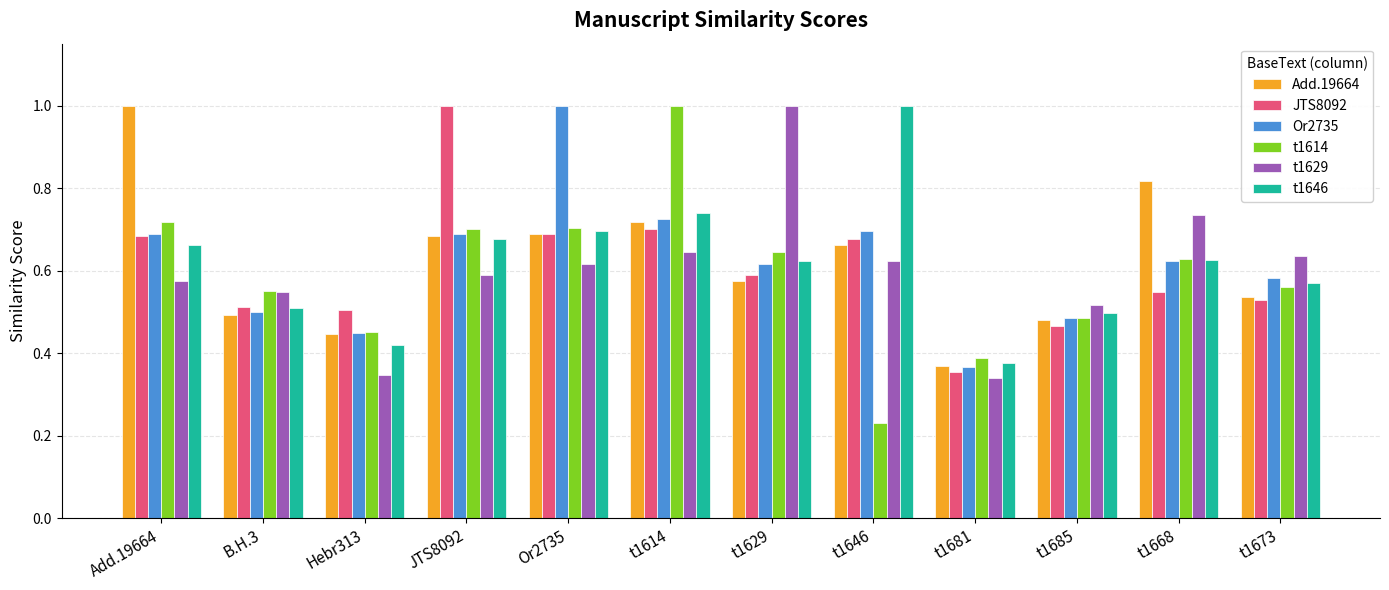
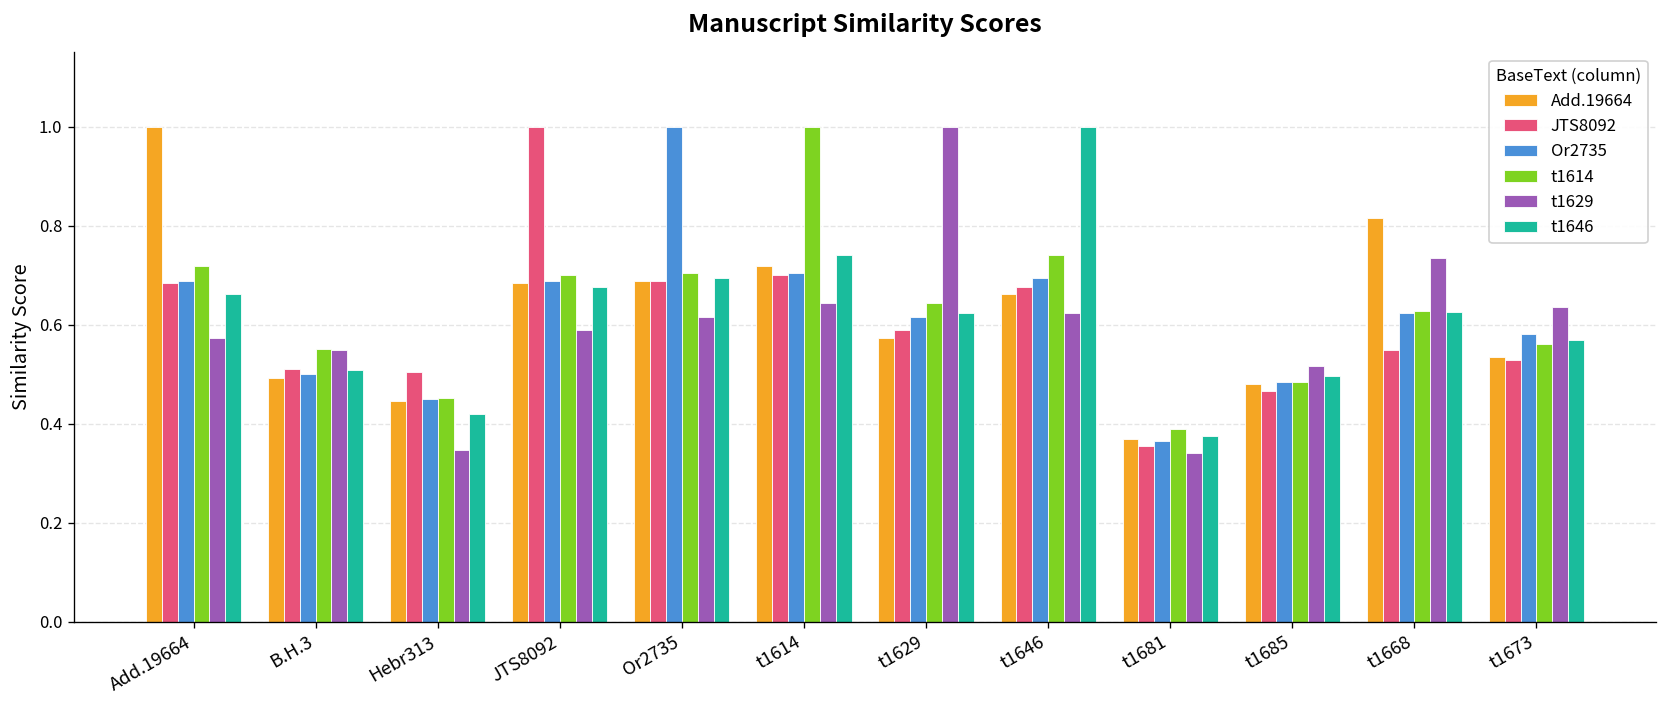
  {
    "Add.19664": {
      "Add.19664": 1.00,
      "B.H.3": 0.49,
      "Hebr313": 0.45,
      "JTS8092": 0.68,
      "Or2735": 0.69,
      "t1614": 0.72,
      "t1629": 0.57,
      "t1646": 0.66,
      "t1681": 0.37,
      "t1685": 0.48,
      "t1668": 0.82,
      "t1673": 0.54
    },
    "JTS8092": {
      "Add.19664": 0.68,
      "B.H.3": 0.51,
      "Hebr313": 0.51,
      "JTS8092": 1.00,
      "Or2735": 0.69,
      "t1614": 0.70,
      "t1629": 0.59,
      "t1646": 0.68,
      "t1681": 0.35,
      "t1685": 0.47,
      "t1668": 0.55,
      "t1673": 0.53
    },
    "Or2735": {
      "Add.19664": 0.69,
      "B.H.3": 0.50,
      "Hebr313": 0.45,
      "JTS8092": 0.69,
      "Or2735": 1.00,
-     "t1614": 0.73,
+     "t1614": 0.70,
      "t1629": 0.62,
      "t1646": 0.70,
      "t1681": 0.37,
      "t1685": 0.49,
      "t1668": 0.62,
      "t1673": 0.58
    },
    "t1614": {
      "Add.19664": 0.72,
      "B.H.3": 0.55,
      "Hebr313": 0.45,
      "JTS8092": 0.70,
      "Or2735": 0.70,
      "t1614": 1.00,
      "t1629": 0.64,
-     "t1646": 0.23,
+     "t1646": 0.74,
      "t1681": 0.39,
      "t1685": 0.48,
      "t1668": 0.63,
      "t1673": 0.56
    },
    "t1629": {
      "Add.19664": 0.57,
      "B.H.3": 0.55,
      "Hebr313": 0.35,
      "JTS8092": 0.59,
      "Or2735": 0.62,
      "t1614": 0.64,
      "t1629": 1.00,
      "t1646": 0.62,
      "t1681": 0.34,
      "t1685": 0.52,
      "t1668": 0.74,
      "t1673": 0.64
    },
    "t1646": {
      "Add.19664": 0.66,
      "B.H.3": 0.51,
      "Hebr313": 0.42,
      "JTS8092": 0.68,
      "Or2735": 0.70,
      "t1614": 0.74,
      "t1629": 0.62,
      "t1646": 1.00,
      "t1681": 0.38,
      "t1685": 0.50,
      "t1668": 0.63,
      "t1673": 0.57
    }
  }
